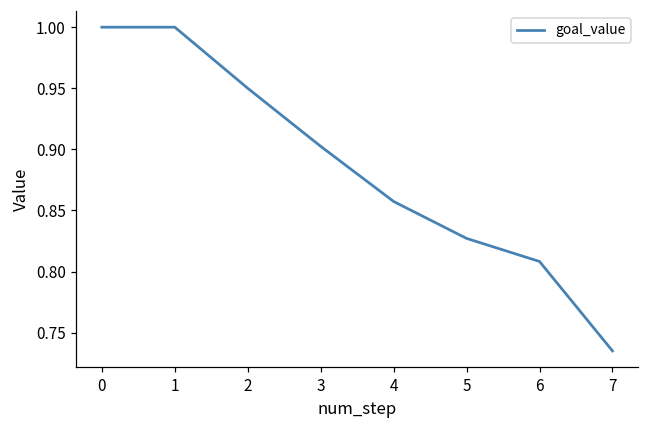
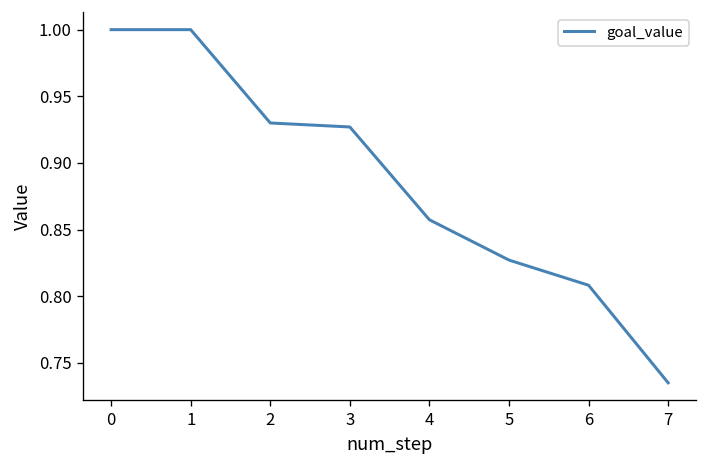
  {
    "0": 1.000,
    "1": 1.000,
-   "2": 0.95,
-   "3": 0.903,
+   "2": 0.93,
+   "3": 0.927,
    "4": 0.857,
    "5": 0.827,
    "6": 0.808,
    "7": 0.735
  }
